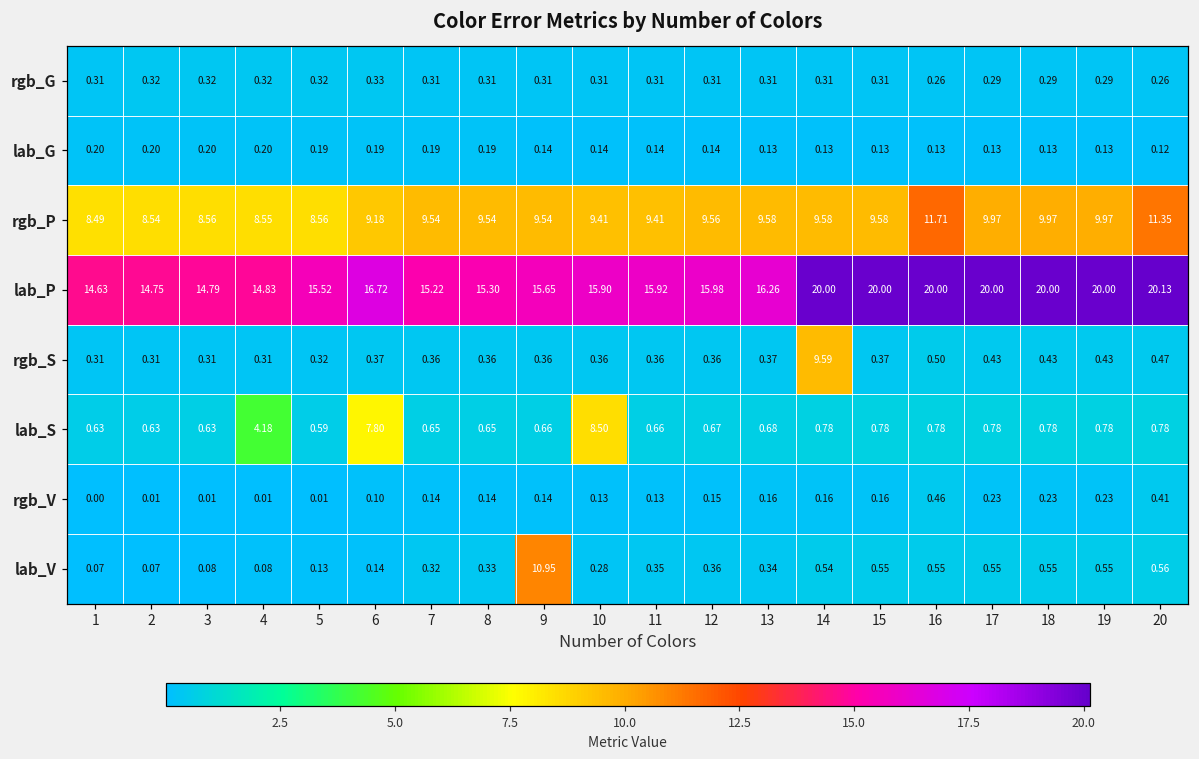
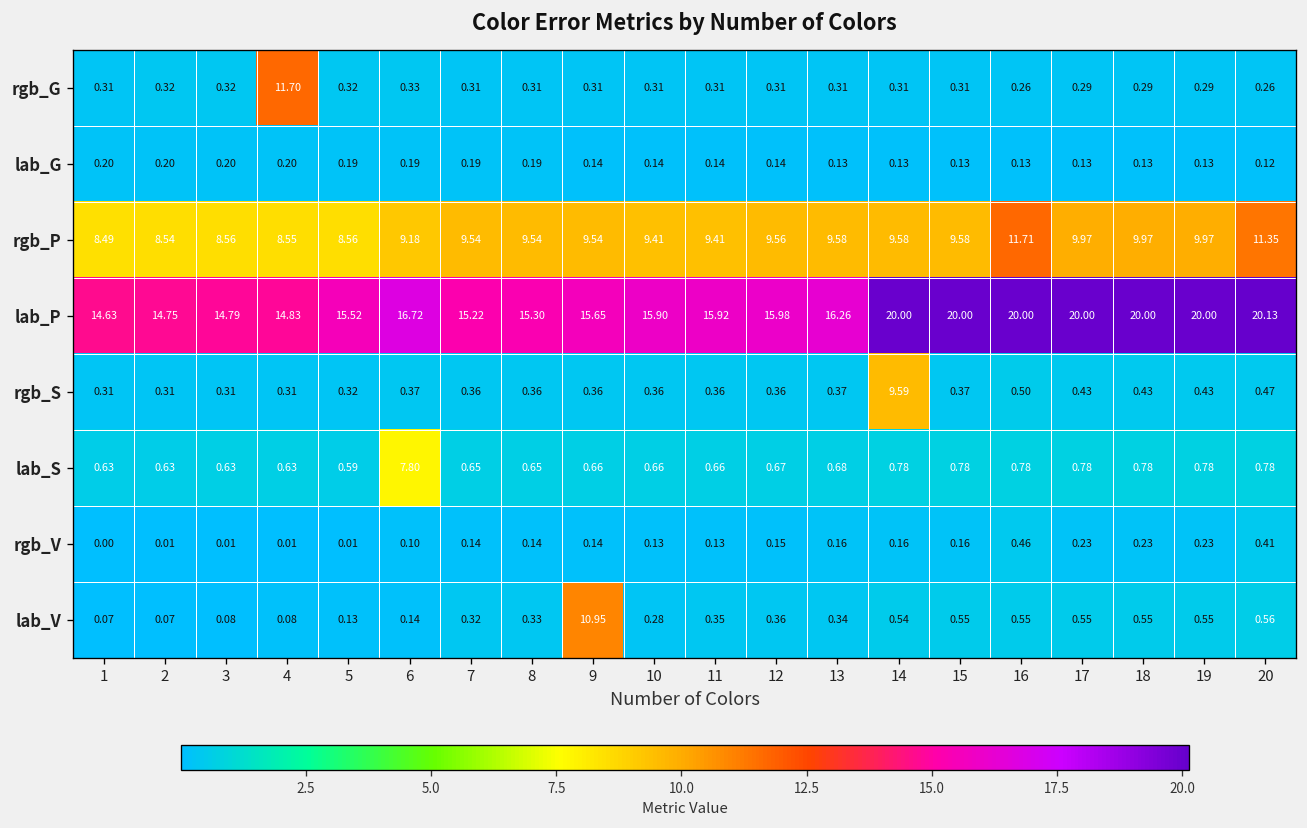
  {
    "rgb_G": {
      "1": 0.31,
      "2": 0.32,
      "3": 0.32,
-     "4": 0.32,
+     "4": 11.70,
      "5": 0.32,
      "6": 0.33,
      "7": 0.31,
      "8": 0.31,
      "9": 0.31,
      "10": 0.31,
      "11": 0.31,
      "12": 0.31,
      "13": 0.31,
      "14": 0.31,
      "15": 0.31,
      "16": 0.26,
      "17": 0.29,
      "18": 0.29,
      "19": 0.29,
      "20": 0.26
    },
    "lab_G": {
      "1": 0.20,
      "2": 0.20,
      "3": 0.20,
      "4": 0.20,
      "5": 0.19,
      "6": 0.19,
      "7": 0.19,
      "8": 0.19,
      "9": 0.14,
      "10": 0.14,
      "11": 0.14,
      "12": 0.14,
      "13": 0.13,
      "14": 0.13,
      "15": 0.13,
      "16": 0.13,
      "17": 0.13,
      "18": 0.13,
      "19": 0.13,
      "20": 0.12
    },
    "rgb_P": {
      "1": 8.49,
      "2": 8.54,
      "3": 8.56,
      "4": 8.55,
      "5": 8.56,
      "6": 9.18,
      "7": 9.54,
      "8": 9.54,
      "9": 9.54,
      "10": 9.41,
      "11": 9.41,
      "12": 9.56,
      "13": 9.58,
      "14": 9.58,
      "15": 9.58,
      "16": 11.71,
      "17": 9.97,
      "18": 9.97,
      "19": 9.97,
      "20": 11.35
    },
    "lab_P": {
      "1": 14.63,
      "2": 14.75,
      "3": 14.79,
      "4": 14.83,
      "5": 15.52,
      "6": 16.72,
      "7": 15.22,
      "8": 15.30,
      "9": 15.65,
      "10": 15.90,
      "11": 15.92,
      "12": 15.98,
      "13": 16.26,
      "14": 20.00,
      "15": 20.00,
      "16": 20.00,
      "17": 20.00,
      "18": 20.00,
      "19": 20.00,
      "20": 20.13
    },
    "rgb_S": {
      "1": 0.31,
      "2": 0.31,
      "3": 0.31,
      "4": 0.31,
      "5": 0.32,
      "6": 0.37,
      "7": 0.36,
      "8": 0.36,
      "9": 0.36,
      "10": 0.36,
      "11": 0.36,
      "12": 0.36,
      "13": 0.37,
      "14": 9.59,
      "15": 0.37,
      "16": 0.50,
      "17": 0.43,
      "18": 0.43,
      "19": 0.43,
      "20": 0.47
    },
    "lab_S": {
      "1": 0.63,
      "2": 0.63,
      "3": 0.63,
-     "4": 4.18,
+     "4": 0.63,
      "5": 0.59,
      "6": 7.80,
      "7": 0.65,
      "8": 0.65,
      "9": 0.66,
-     "10": 8.50,
+     "10": 0.66,
      "11": 0.66,
      "12": 0.67,
      "13": 0.68,
      "14": 0.78,
      "15": 0.78,
      "16": 0.78,
      "17": 0.78,
      "18": 0.78,
      "19": 0.78,
      "20": 0.78
    },
    "rgb_V": {
      "1": 0.00,
      "2": 0.01,
      "3": 0.01,
      "4": 0.01,
      "5": 0.01,
      "6": 0.10,
      "7": 0.14,
      "8": 0.14,
      "9": 0.14,
      "10": 0.13,
      "11": 0.13,
      "12": 0.15,
      "13": 0.16,
      "14": 0.16,
      "15": 0.16,
      "16": 0.46,
      "17": 0.23,
      "18": 0.23,
      "19": 0.23,
      "20": 0.41
    },
    "lab_V": {
      "1": 0.07,
      "2": 0.07,
      "3": 0.08,
      "4": 0.08,
      "5": 0.13,
      "6": 0.14,
      "7": 0.32,
      "8": 0.33,
      "9": 10.95,
      "10": 0.28,
      "11": 0.35,
      "12": 0.36,
      "13": 0.34,
      "14": 0.54,
      "15": 0.55,
      "16": 0.55,
      "17": 0.55,
      "18": 0.55,
      "19": 0.55,
      "20": 0.56
    }
  }
